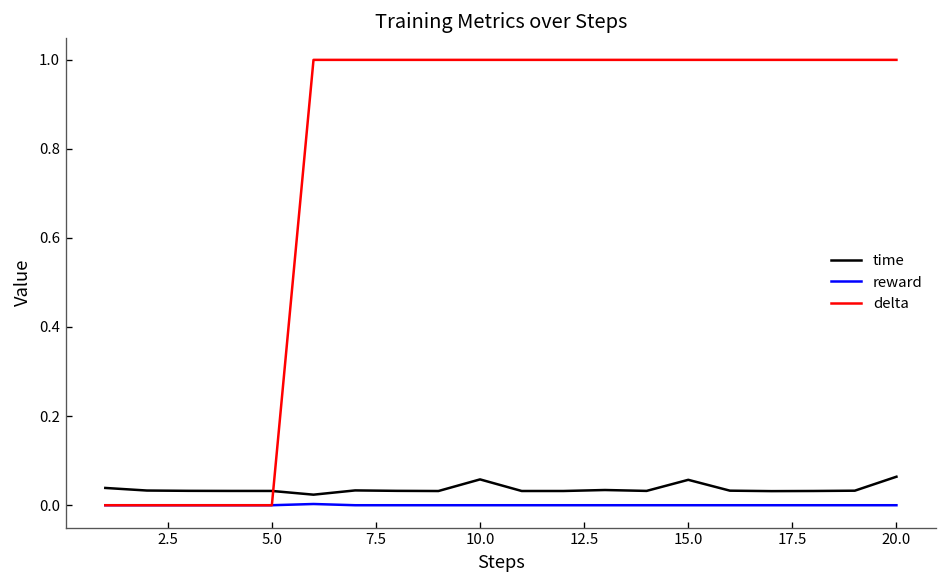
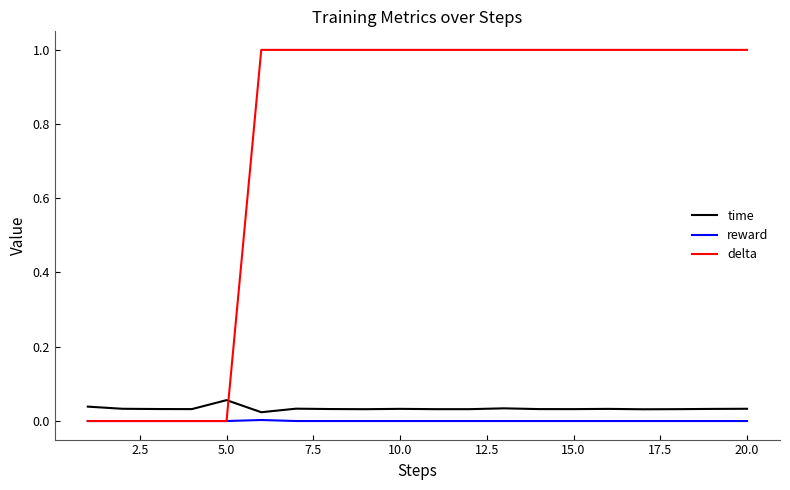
  {
    "time": {
-     "5.0": 0.03,
-     "10.0": 0.06,
-     "15.0": 0.06,
-     "20.0": 0.06
+     "5.0": 0.06,
+     "10.0": 0.03,
+     "15.0": 0.03,
+     "20.0": 0.03
    },
    "reward": {
      "10.0": 0.00,
      "15.0": 0.00,
      "20.0": 0.00
    },
    "delta": {
      "10.0": 1.00,
      "15.0": 1.00,
      "20.0": 1.00
    }
  }
